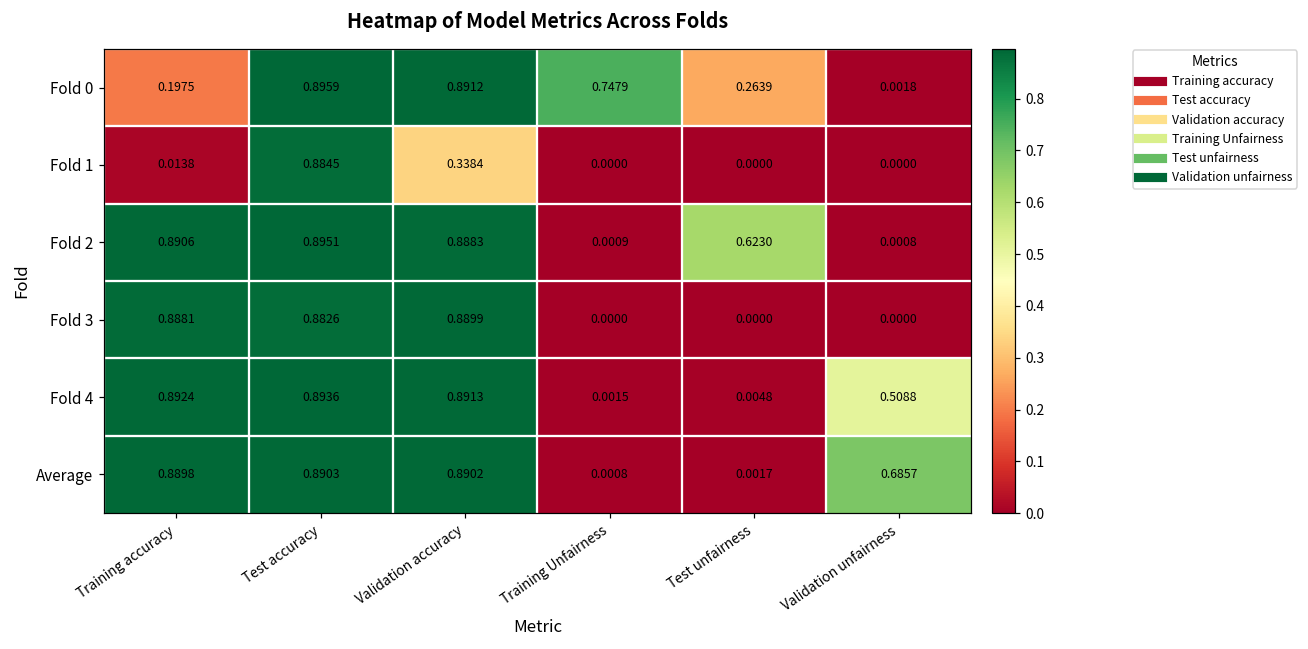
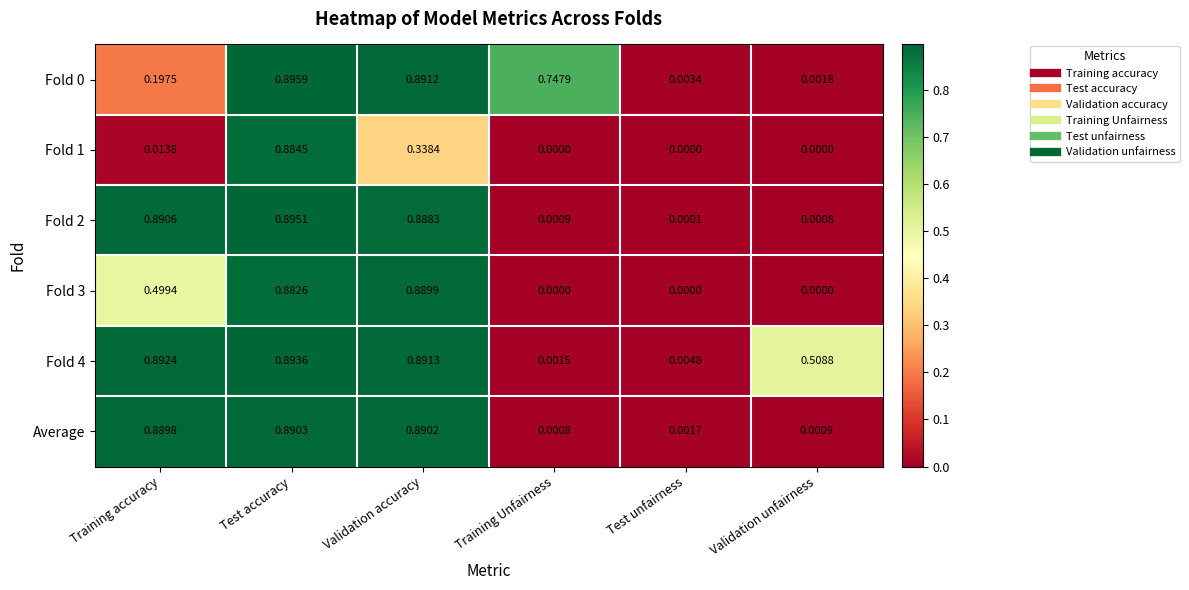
  {
    "Fold 0": {
      "Training accuracy": 0.1975,
      "Test accuracy": 0.8959,
      "Validation accuracy": 0.8912,
      "Training Unfairness": 0.7479,
-     "Test unfairness": 0.2639,
+     "Test unfairness": 0.0034,
      "Validation unfairness": 0.0018
    },
    "Fold 1": {
      "Training accuracy": 0.0138,
      "Test accuracy": 0.8845,
      "Validation accuracy": 0.3384,
      "Training Unfairness": 0.0000,
      "Test unfairness": 0.0000,
      "Validation unfairness": 0.0000
    },
    "Fold 2": {
      "Training accuracy": 0.8906,
      "Test accuracy": 0.8951,
      "Validation accuracy": 0.8883,
      "Training Unfairness": 0.0009,
-     "Test unfairness": 0.6230,
+     "Test unfairness": 0.0001,
      "Validation unfairness": 0.0008
    },
    "Fold 3": {
-     "Training accuracy": 0.8881,
+     "Training accuracy": 0.4994,
      "Test accuracy": 0.8826,
      "Validation accuracy": 0.8899,
      "Training Unfairness": 0.0000,
      "Test unfairness": 0.0000,
      "Validation unfairness": 0.0000
    },
    "Fold 4": {
      "Training accuracy": 0.8924,
      "Test accuracy": 0.8936,
      "Validation accuracy": 0.8913,
      "Training Unfairness": 0.0015,
      "Test unfairness": 0.0048,
      "Validation unfairness": 0.5088
    },
    "Average": {
      "Training accuracy": 0.8898,
      "Test accuracy": 0.8903,
      "Validation accuracy": 0.8902,
      "Training Unfairness": 0.0008,
      "Test unfairness": 0.0017,
-     "Validation unfairness": 0.6857
+     "Validation unfairness": 0.0009
    }
  }
